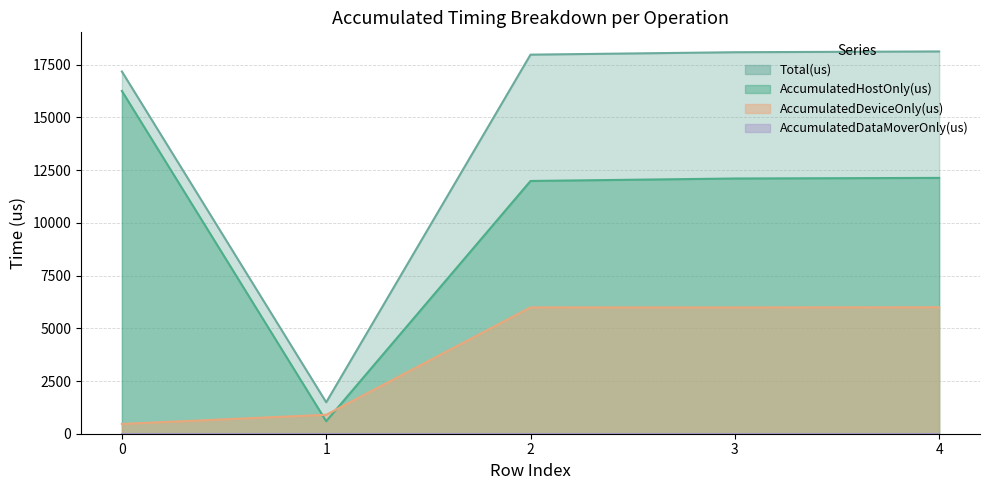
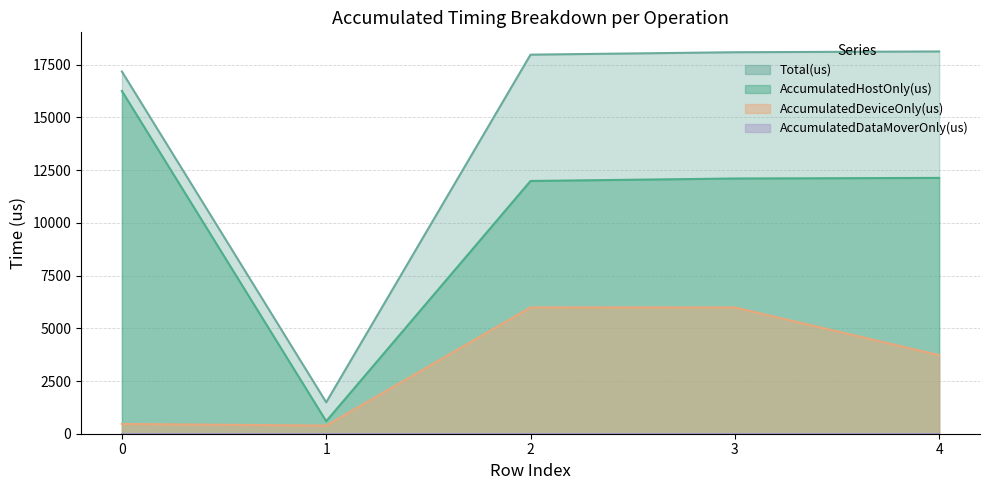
  {
    "AccumulatedDeviceOnly(us)": {
      "0": 500,
-     "1": 900,
+     "1": 400,
      "2": 6000,
      "3": 6000,
-     "4": 6000
+     "4": 3700
    }
  }
